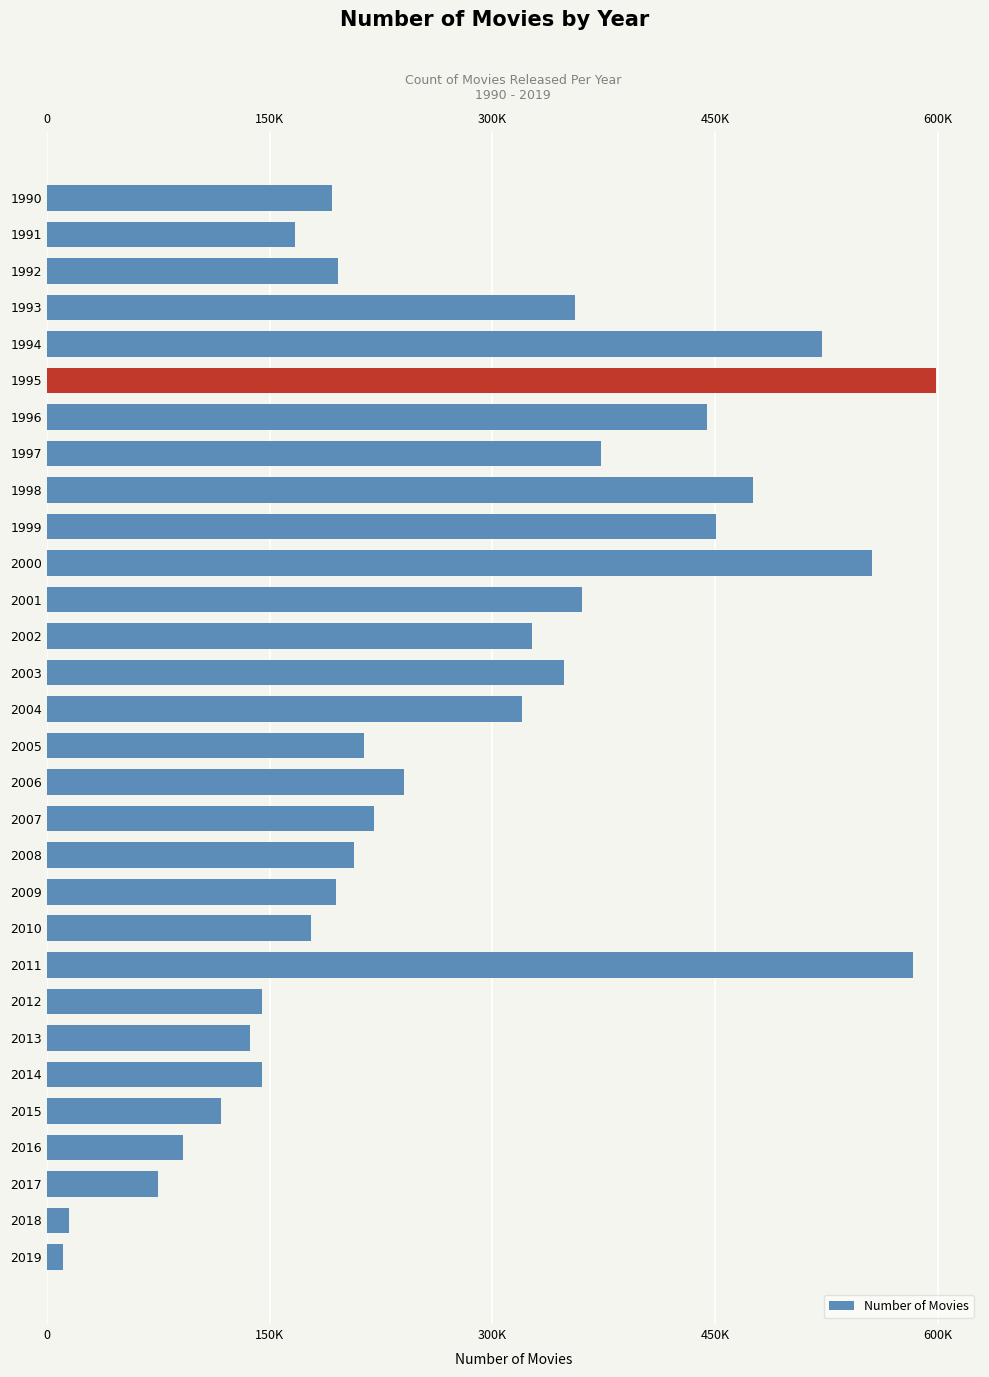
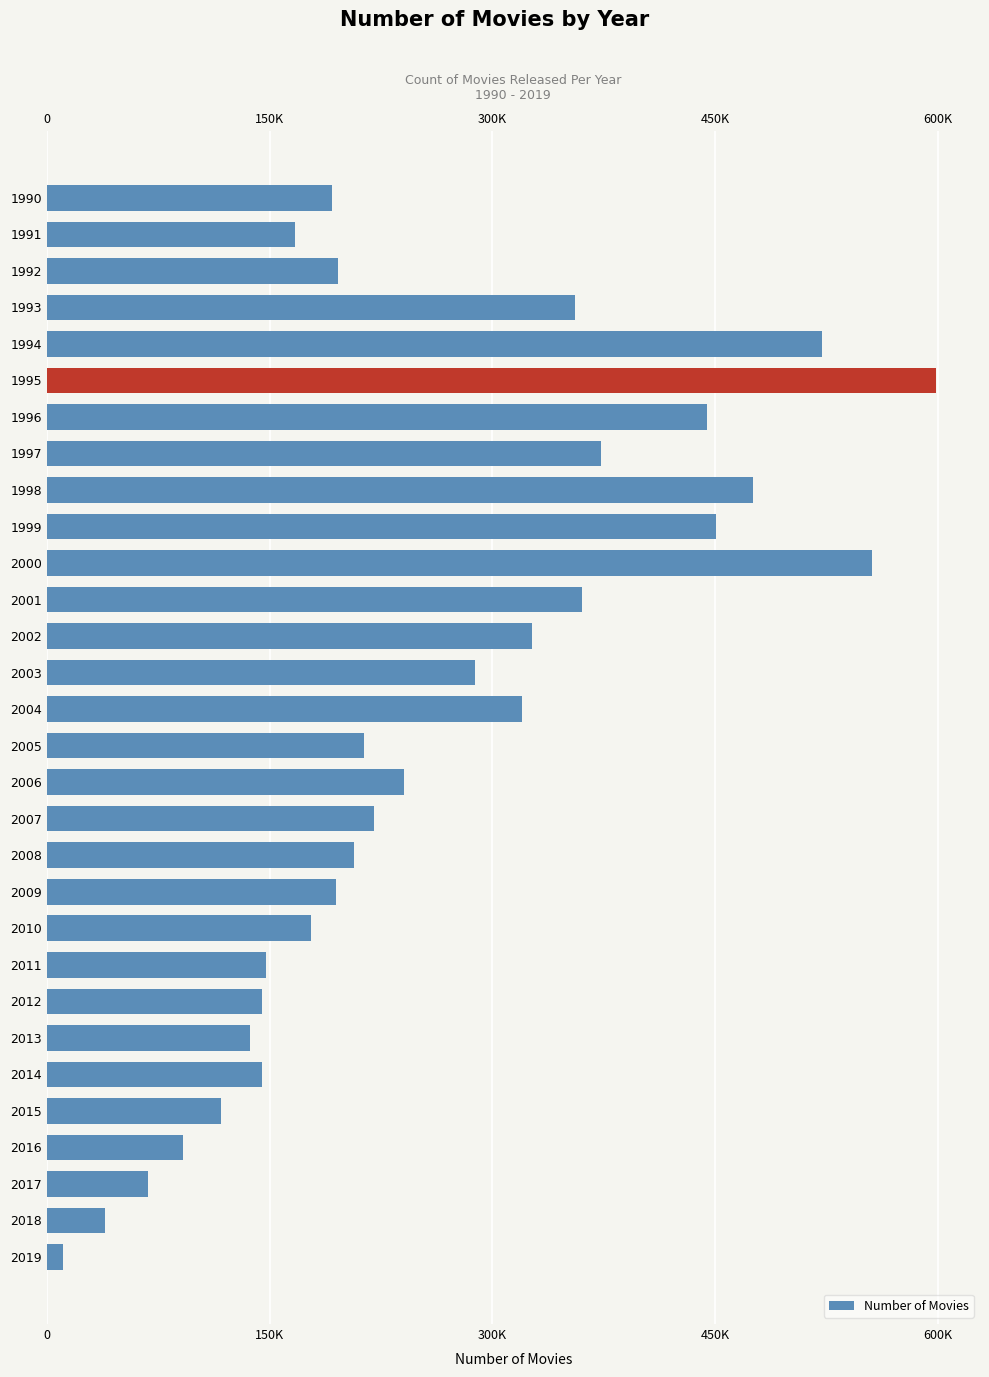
  {
    "1990": 192000,
    "1991": 167000,
    "1992": 196000,
    "1993": 355000,
    "1994": 522000,
    "1995": 598000,
    "1996": 444000,
    "1997": 373000,
    "1998": 475000,
    "1999": 450000,
    "2000": 555000,
    "2001": 360000,
    "2002": 327000,
-   "2003": 348000,
+   "2003": 288000,
    "2004": 320000,
    "2005": 214000,
    "2006": 241000,
    "2007": 221000,
    "2008": 207000,
    "2009": 194000,
    "2010": 178000,
-   "2011": 583000,
+   "2011": 148000,
    "2012": 145000,
    "2013": 137000,
    "2014": 145000,
    "2015": 118000,
    "2016": 92000,
-   "2017": 75000,
-   "2018": 15000,
+   "2017": 68000,
+   "2018": 39000,
    "2019": 11000
  }
